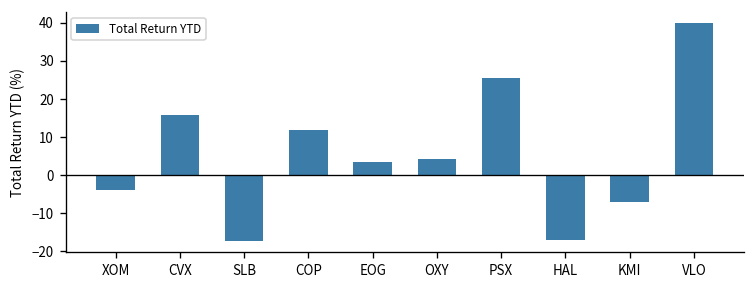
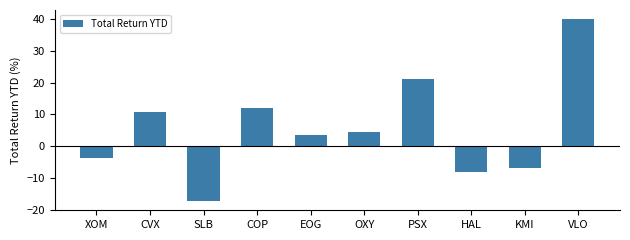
  {
    "XOM": -4,
-   "CVX": 16,
+   "CVX": 11,
    "SLB": -17,
    "COP": 12,
    "EOG": 3,
    "OXY": 4,
-   "PSX": 26,
-   "HAL": -17,
+   "PSX": 21,
+   "HAL": -8,
    "KMI": -7,
    "VLO": 40
  }
